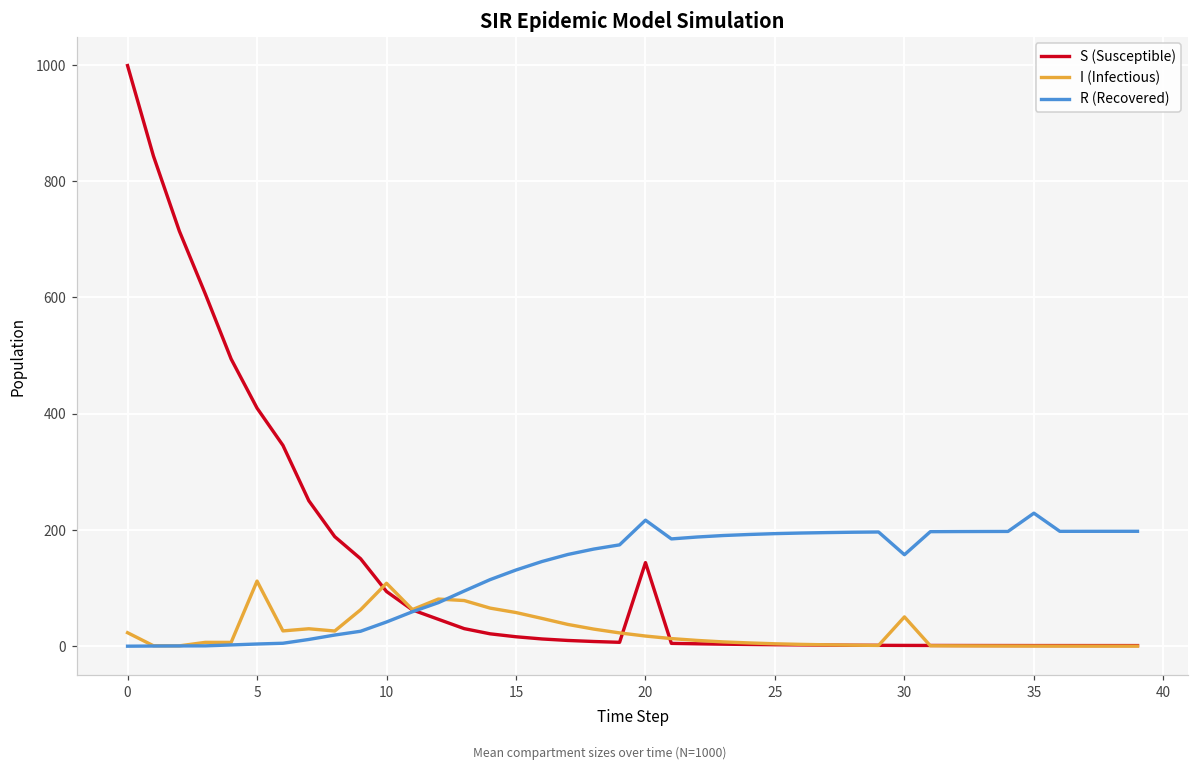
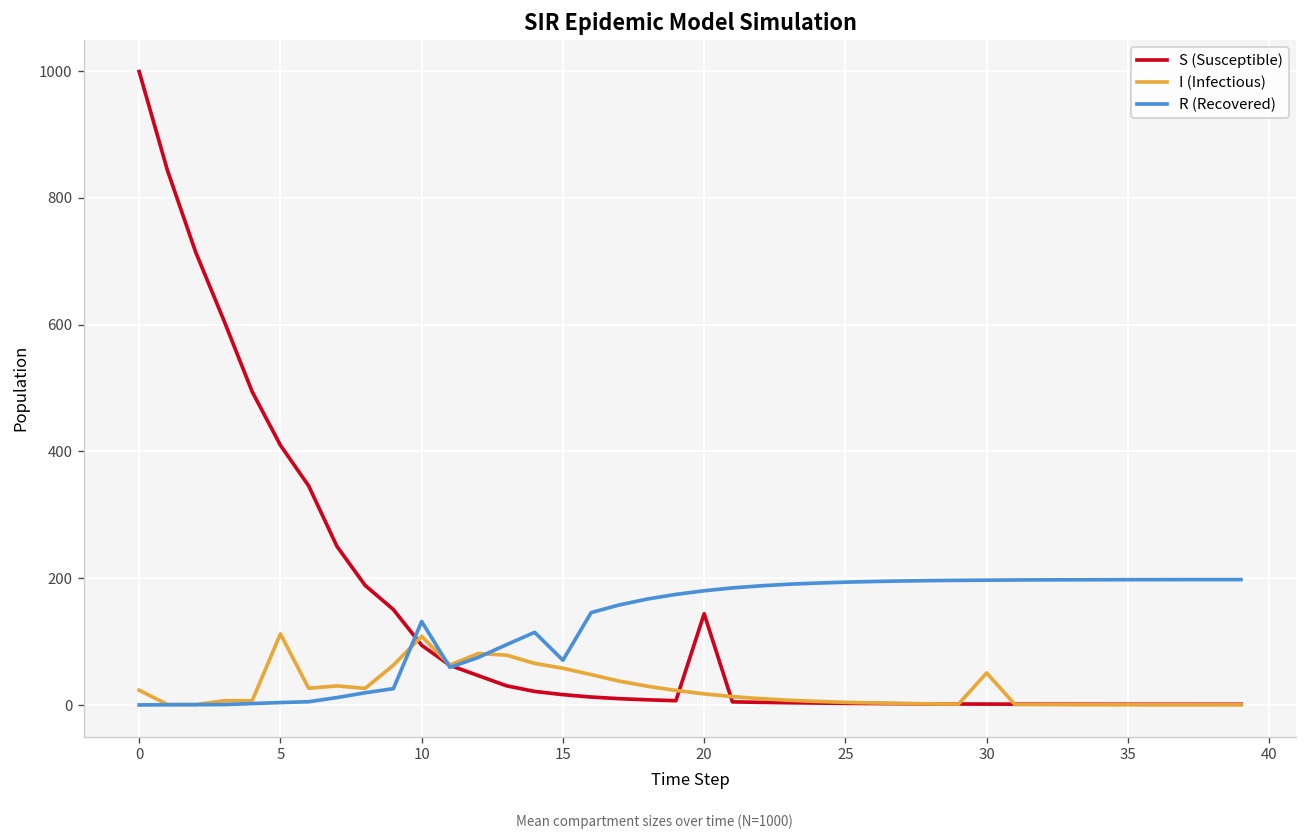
  {
    "S (Susceptible)": {
      "0": 1000,
      "5": 410,
      "10": 90,
      "15": 20,
      "20": 140,
      "30": 0
    },
    "I (Infectious)": {
      "0": 20,
      "5": 110,
      "10": 110,
      "15": 60,
      "20": 20,
      "30": 50
    },
    "R (Recovered)": {
      "0": 0,
      "5": 0,
-     "10": 40,
-     "15": 130,
-     "20": 220,
+     "10": 130,
+     "15": 70,
+     "20": 180,
      "25": 190,
-     "30": 160,
-     "35": 230
+     "30": 200,
+     "35": 200
    }
  }
